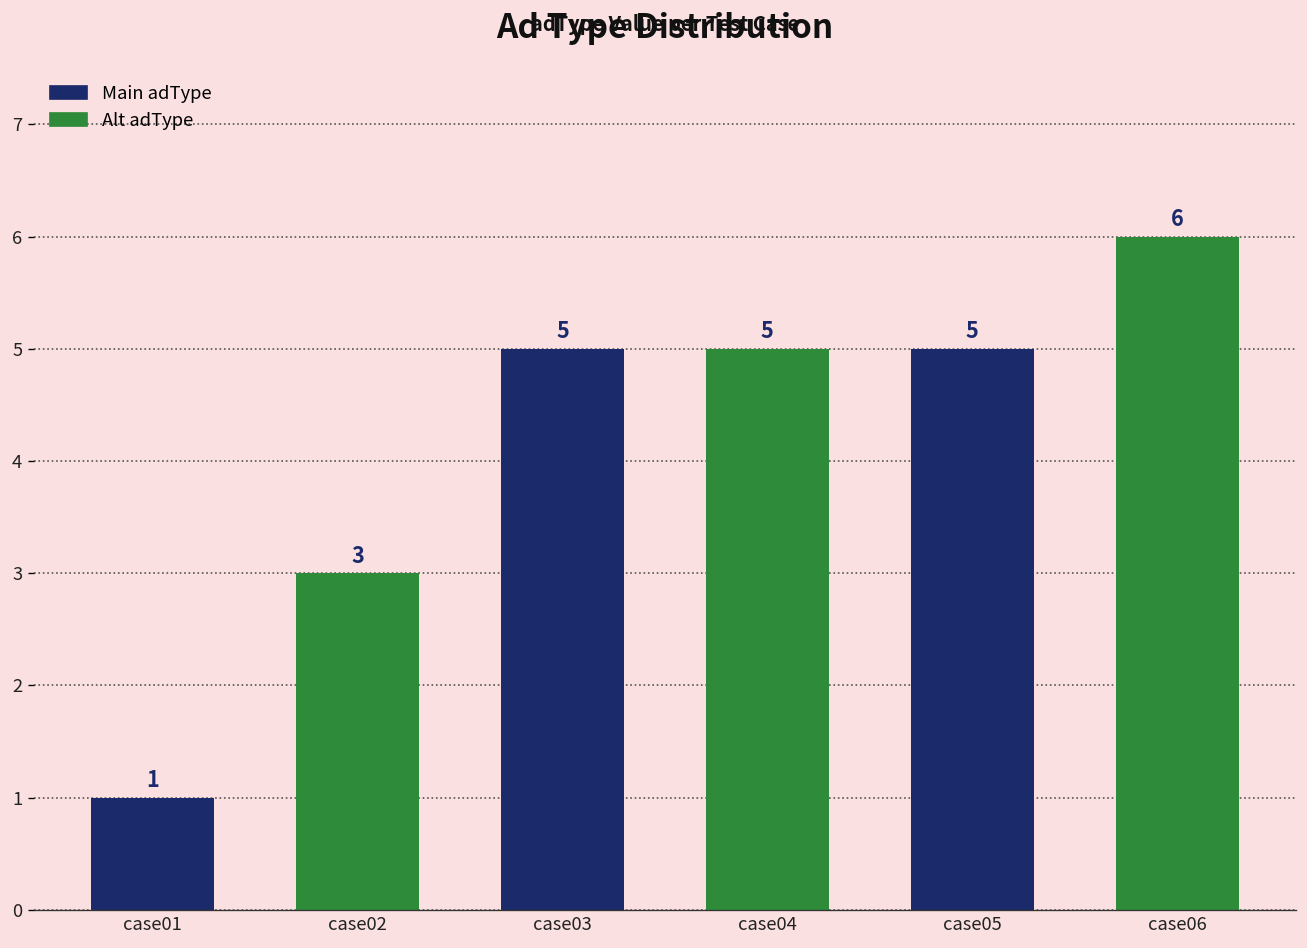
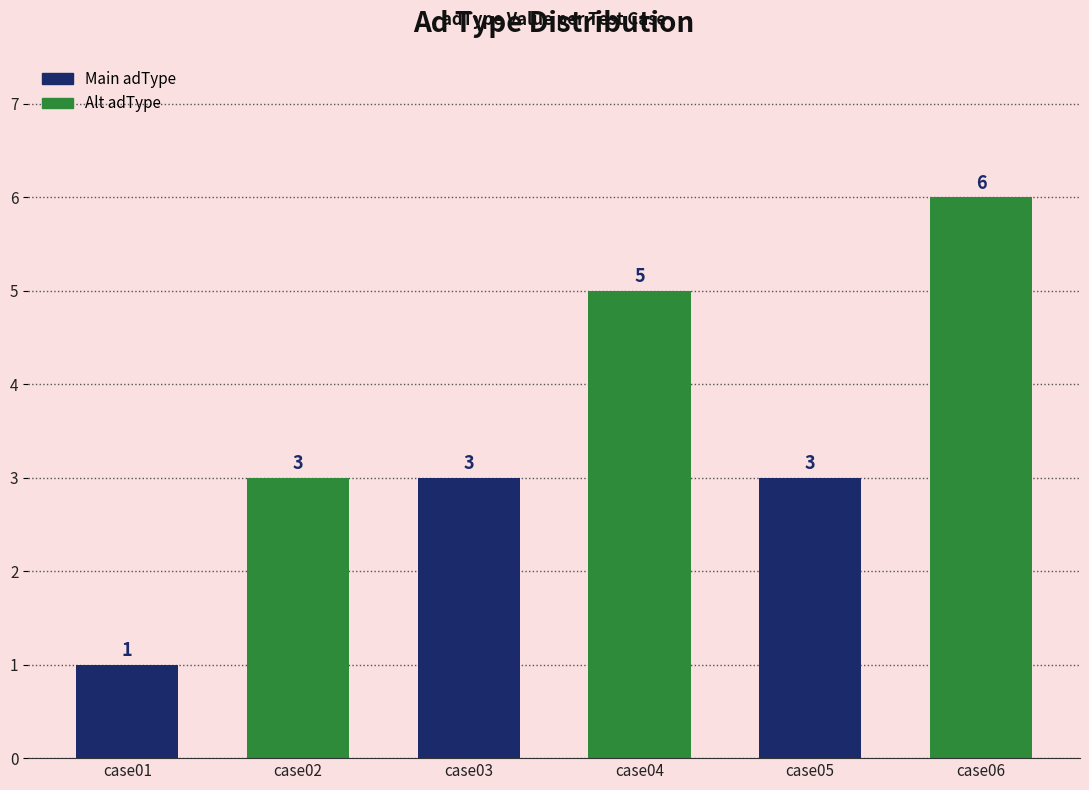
  {
    "case01": 1,
    "case02": 3,
-   "case03": 5,
+   "case03": 3,
    "case04": 5,
-   "case05": 5,
+   "case05": 3,
    "case06": 6
  }
